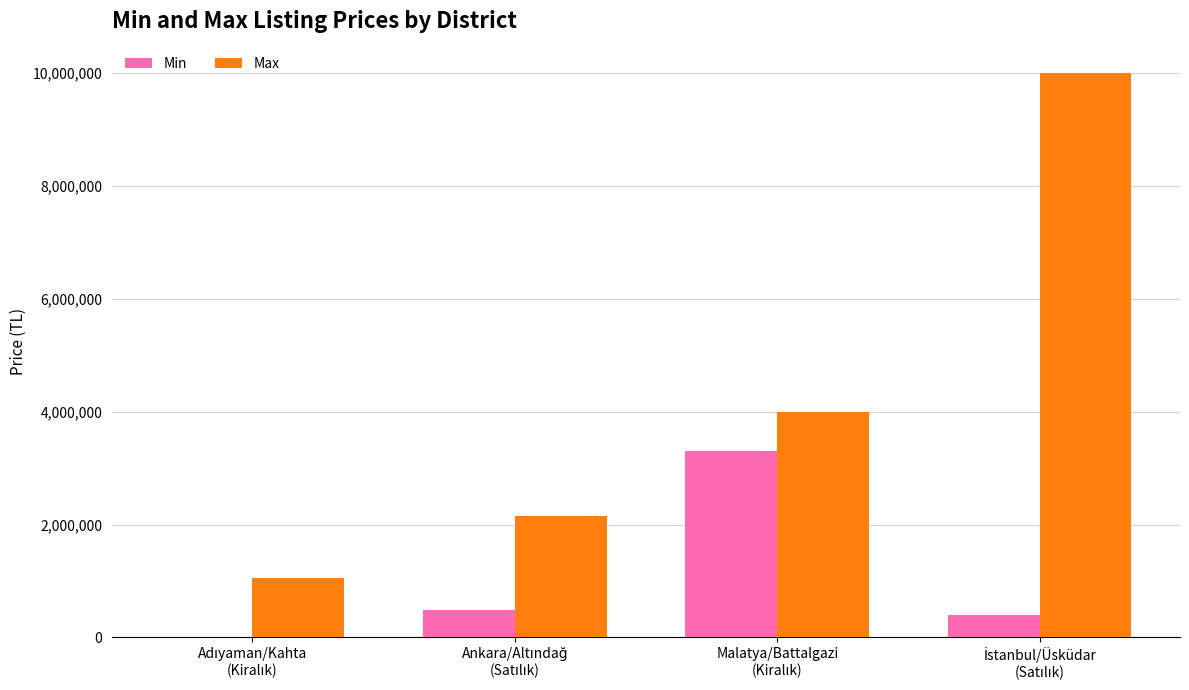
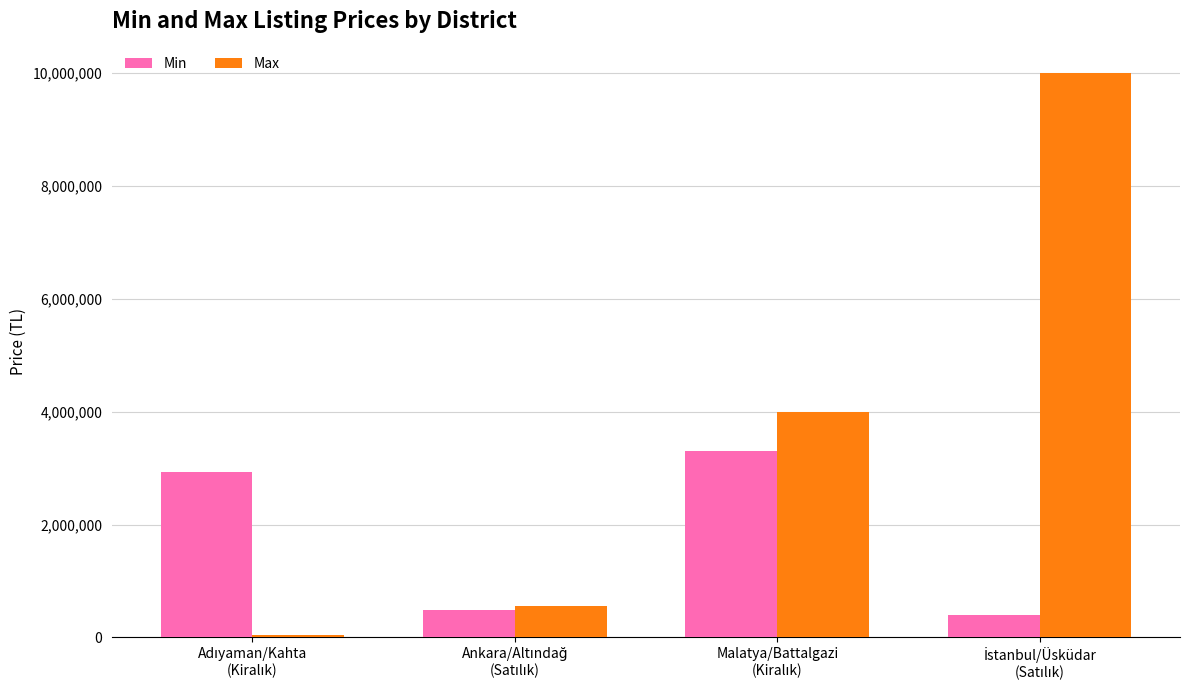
  {
    "Min": {
-     "Adıyaman/Kahta (Kiralık)": "0",
+     "Adıyaman/Kahta (Kiralık)": "2,900,000",
      "Ankara/Altındağ (Satılık)": "500,000",
      "Malatya/Battalgazi (Kiralık)": "3,300,000",
      "İstanbul/Üsküdar (Satılık)": "400,000"
    },
    "Max": {
-     "Adıyaman/Kahta (Kiralık)": "1,000,000",
-     "Ankara/Altındağ (Satılık)": "2,100,000",
+     "Adıyaman/Kahta (Kiralık)": "100,000",
+     "Ankara/Altındağ (Satılık)": "600,000",
      "Malatya/Battalgazi (Kiralık)": "4,000,000",
      "İstanbul/Üsküdar (Satılık)": "10,000,000"
    }
  }
